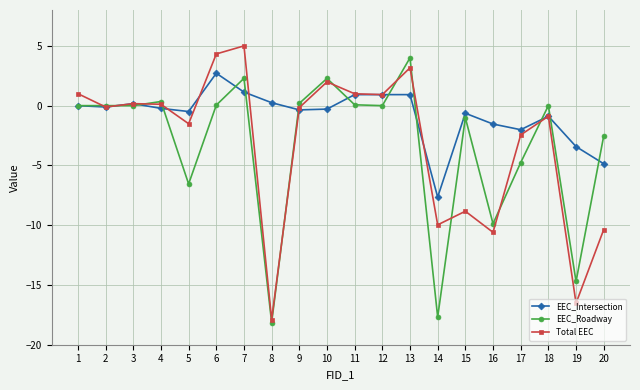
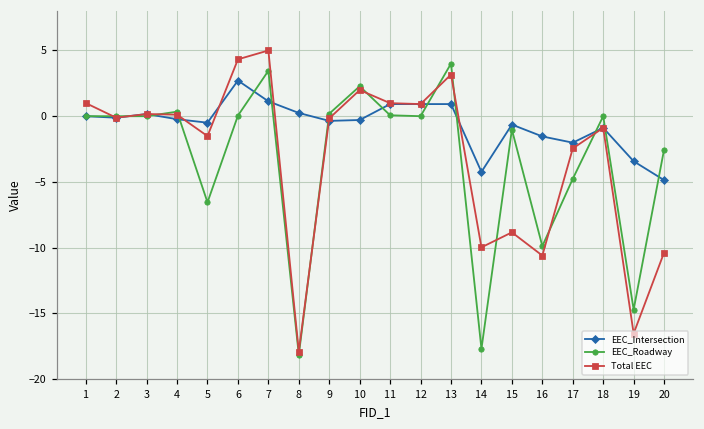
  {
    "EEC_Intersection": {
      "4": -0.2,
      "5": -0.5,
      "6": 2.7,
      "7": 1.1,
      "8": 0.2,
      "10": -0.3,
      "13": 0.9,
-     "14": -7.6,
+     "14": -4.2,
      "15": -0.6,
      "16": -1.5,
      "17": -2.0,
      "19": -3.4,
      "20": -4.9
    },
    "EEC_Roadway": {
      "4": 0.3,
      "5": -6.6,
      "6": 0.0,
-     "7": 2.3,
+     "7": 3.5,
      "8": -18.1,
      "9": 0.2,
      "10": 2.3,
      "11": 0.1,
      "12": 0.0,
      "13": 4.0,
      "14": -17.7,
      "15": -1.0,
      "16": -9.9,
      "17": -4.8,
      "18": 0.0,
      "19": -14.7,
      "20": -2.5
    },
    "Total EEC": {
      "1": 1.0,
      "4": 0.1,
      "5": -1.5,
      "6": 4.3,
      "7": 5.0,
      "8": -17.9,
      "10": 2.0,
      "13": 3.2,
      "14": -10.0,
      "15": -8.8,
      "16": -10.6,
      "17": -2.5,
      "20": -10.4
    }
  }
